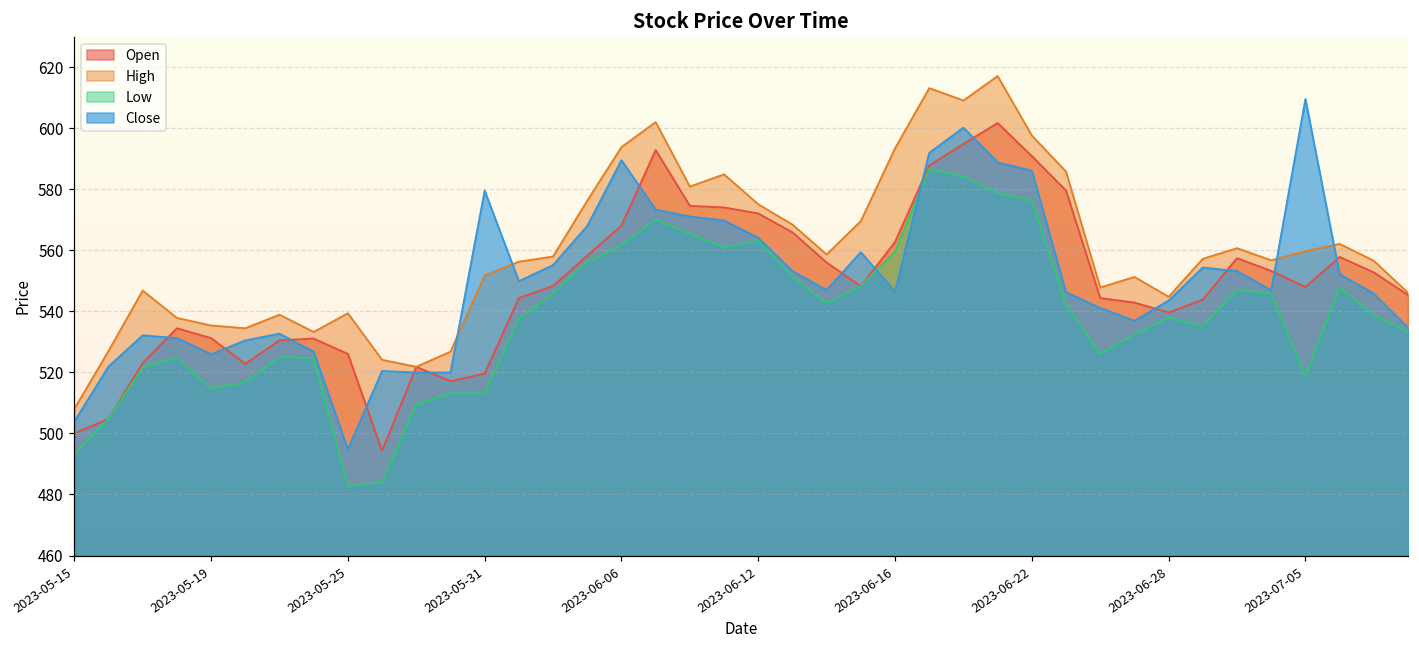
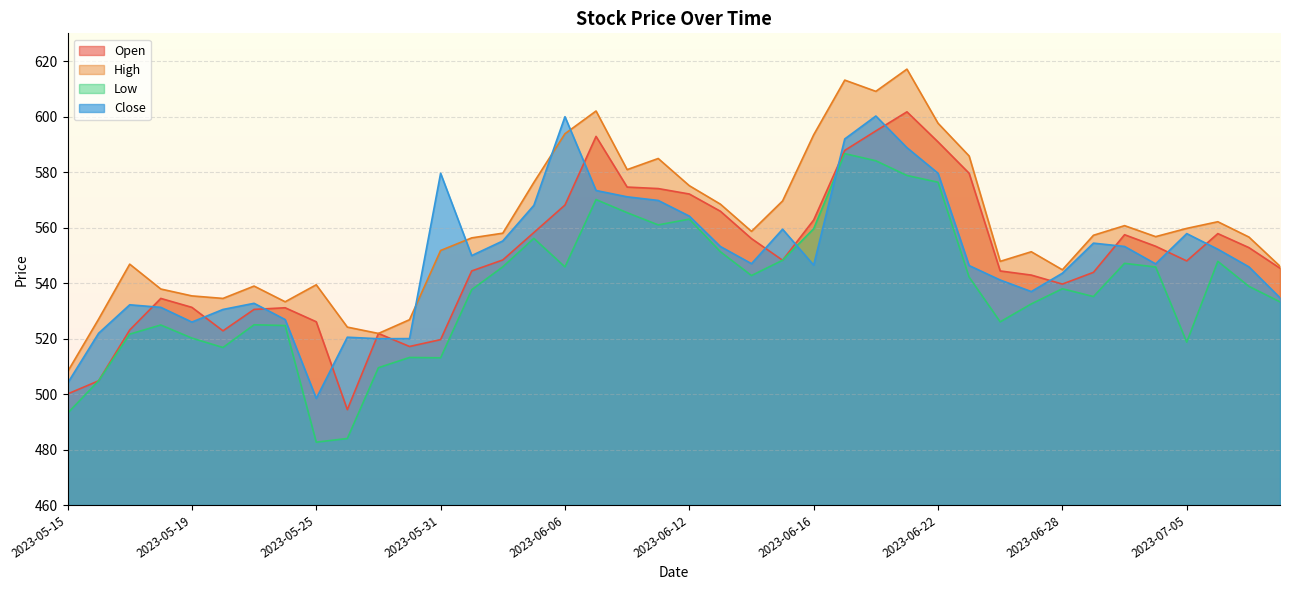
  {
    "Low": {
      "2023-05-15": 493,
-     "2023-05-19": 515,
+     "2023-05-19": 520,
      "2023-05-25": 483,
      "2023-05-31": 513,
-     "2023-06-06": 562,
+     "2023-06-06": 546,
      "2023-06-12": 563,
      "2023-06-16": 560,
      "2023-06-22": 576,
      "2023-06-28": 538,
      "2023-07-05": 519
    },
    "Close": {
      "2023-05-15": 504,
      "2023-05-19": 526,
-     "2023-05-25": 495,
+     "2023-05-25": 498,
      "2023-05-31": 580,
-     "2023-06-06": 590,
+     "2023-06-06": 600,
      "2023-06-12": 564,
      "2023-06-16": 546,
-     "2023-06-22": 586,
+     "2023-06-22": 580,
      "2023-06-28": 544,
-     "2023-07-05": 610
+     "2023-07-05": 558
    }
  }
